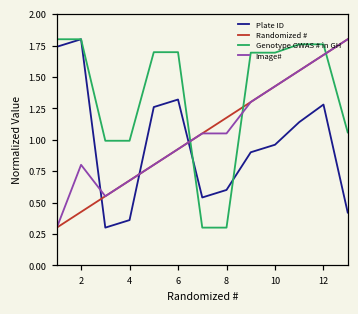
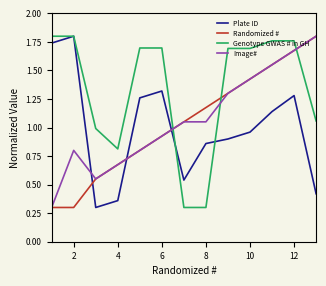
  {
    "Plate ID": {
      "4": 0.36,
      "6": 1.32,
-     "8": 0.60,
+     "8": 0.86,
      "10": 0.96,
      "12": 1.28
    },
    "Randomized #": {
-     "2": 0.43,
+     "2": 0.30,
      "8": 1.18
    },
    "Genotype GWAS # in GH": {
-     "4": 0.99,
+     "4": 0.81,
      "6": 1.70,
      "8": 0.30,
      "10": 1.69,
      "12": 1.76
    },
    "Image#": {
      "2": 0.80,
      "8": 1.05
    }
  }
